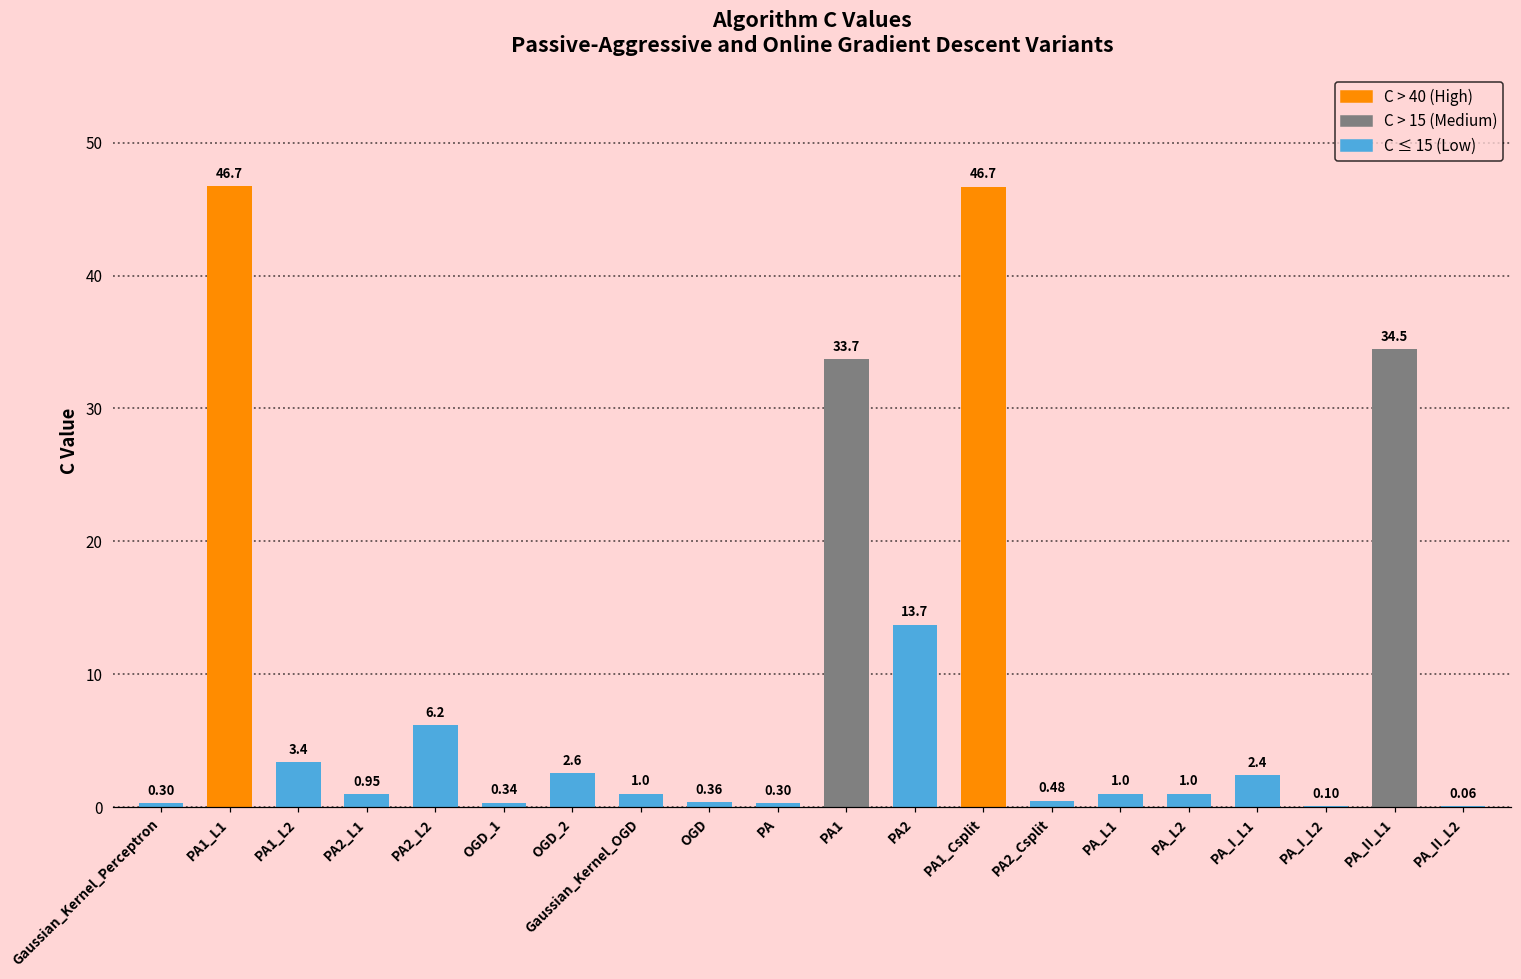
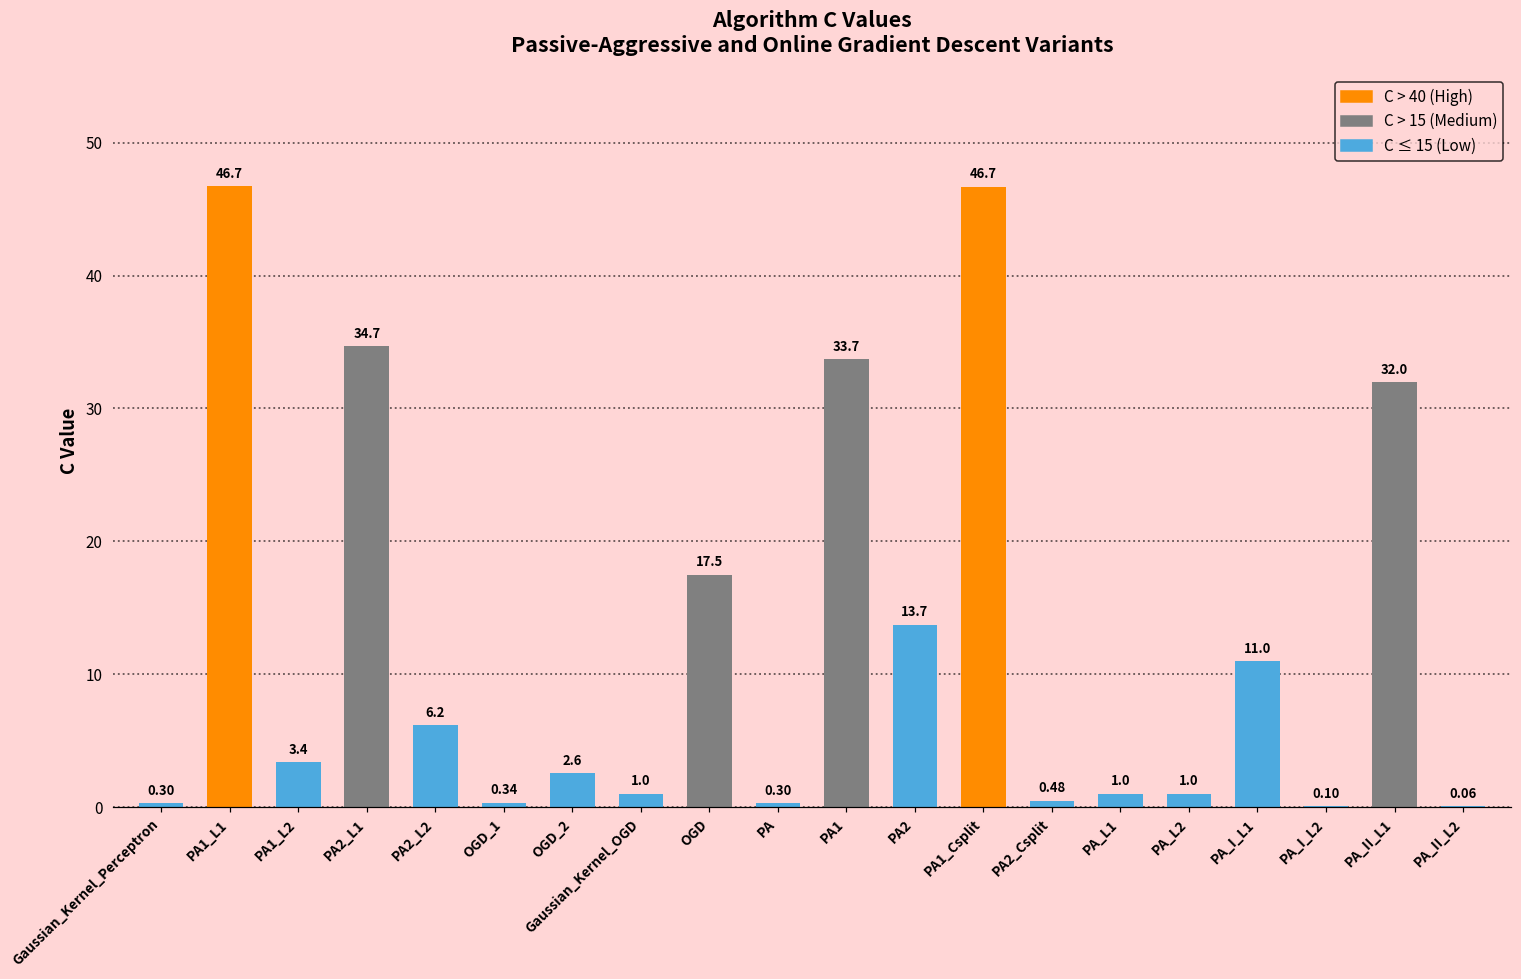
  {
    "Gaussian_Kernel_Perceptron": 0.30,
    "PA1_L1": 46.7,
    "PA1_L2": 3.4,
-   "PA2_L1": 0.95,
+   "PA2_L1": 34.7,
    "PA2_L2": 6.2,
    "OGD_1": 0.34,
    "OGD_2": 2.6,
    "Gaussian_Kernel_OGD": 1.0,
-   "OGD": 0.36,
+   "OGD": 17.5,
    "PA": 0.30,
    "PA1": 33.7,
    "PA2": 13.7,
    "PA1_Csplit": 46.7,
    "PA2_Csplit": 0.48,
    "PA_L1": 1.0,
    "PA_L2": 1.0,
-   "PA_I_L1": 2.4,
+   "PA_I_L1": 11.0,
    "PA_I_L2": 0.10,
-   "PA_II_L1": 34.5,
+   "PA_II_L1": 32.0,
    "PA_II_L2": 0.06
  }
